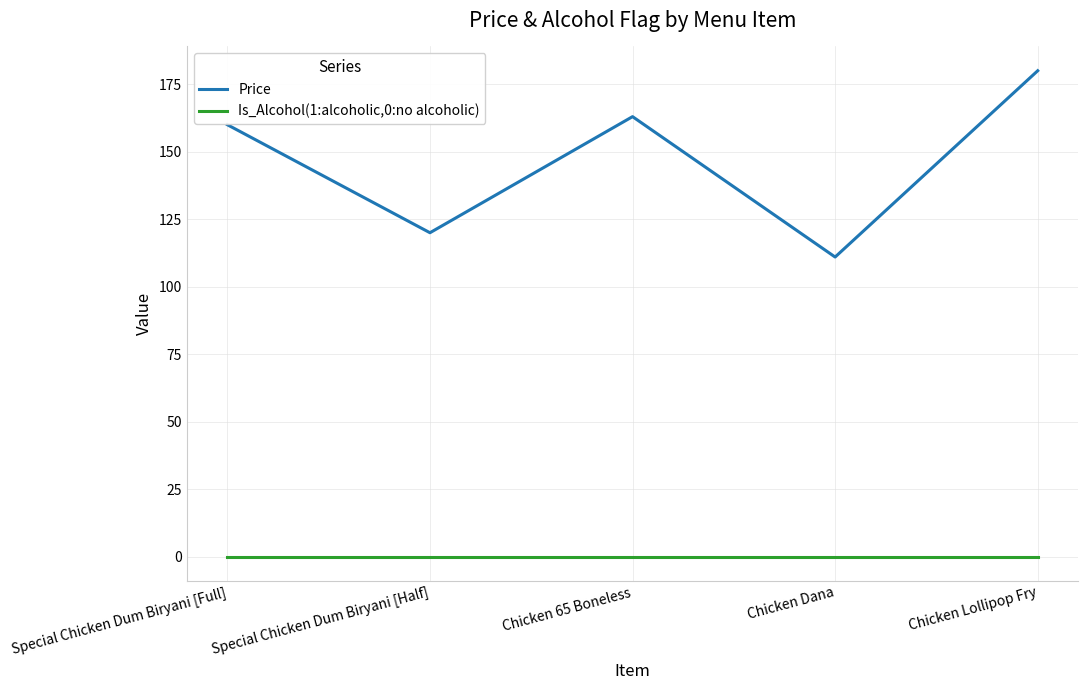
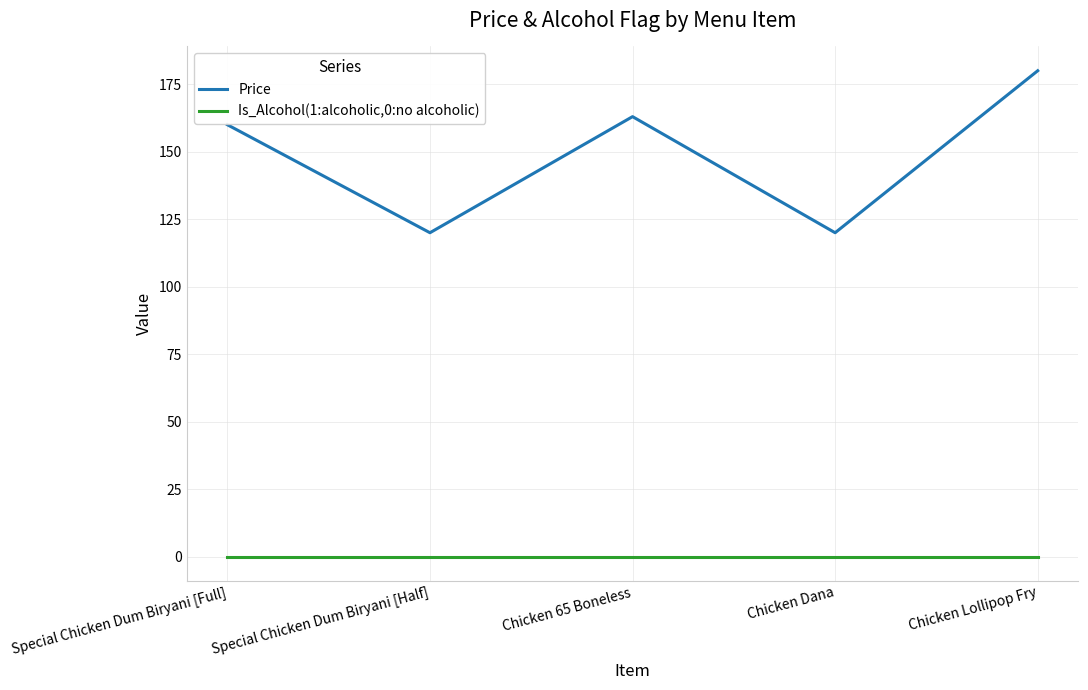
  {
    "Price": {
      "Special Chicken Dum Biryani [Full]": 160,
      "Special Chicken Dum Biryani [Half]": 120,
      "Chicken 65 Boneless": 163,
-     "Chicken Dana": 111,
+     "Chicken Dana": 120,
      "Chicken Lollipop Fry": 180
    },
    "Is_Alcohol(1:alcoholic,0:no alcoholic)": {
      "Special Chicken Dum Biryani [Full]": 0,
      "Special Chicken Dum Biryani [Half]": 0,
      "Chicken 65 Boneless": 0,
      "Chicken Dana": 0,
      "Chicken Lollipop Fry": 0
    }
  }
